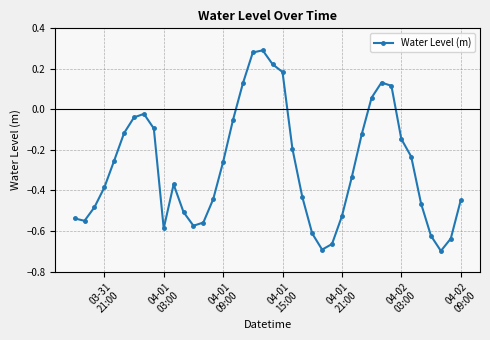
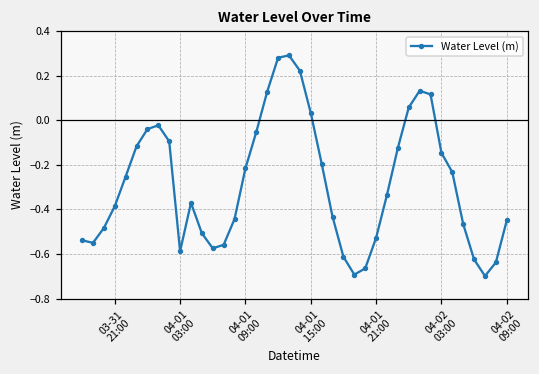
  {
    "03-31 21:00": -0.39,
    "04-01 03:00": -0.59,
-   "04-01 09:00": -0.26,
-   "04-01 15:00": 0.18,
+   "04-01 09:00": -0.22,
+   "04-01 15:00": 0.03,
    "04-01 21:00": -0.53,
    "04-02 03:00": -0.15,
    "04-02 09:00": -0.45
  }
